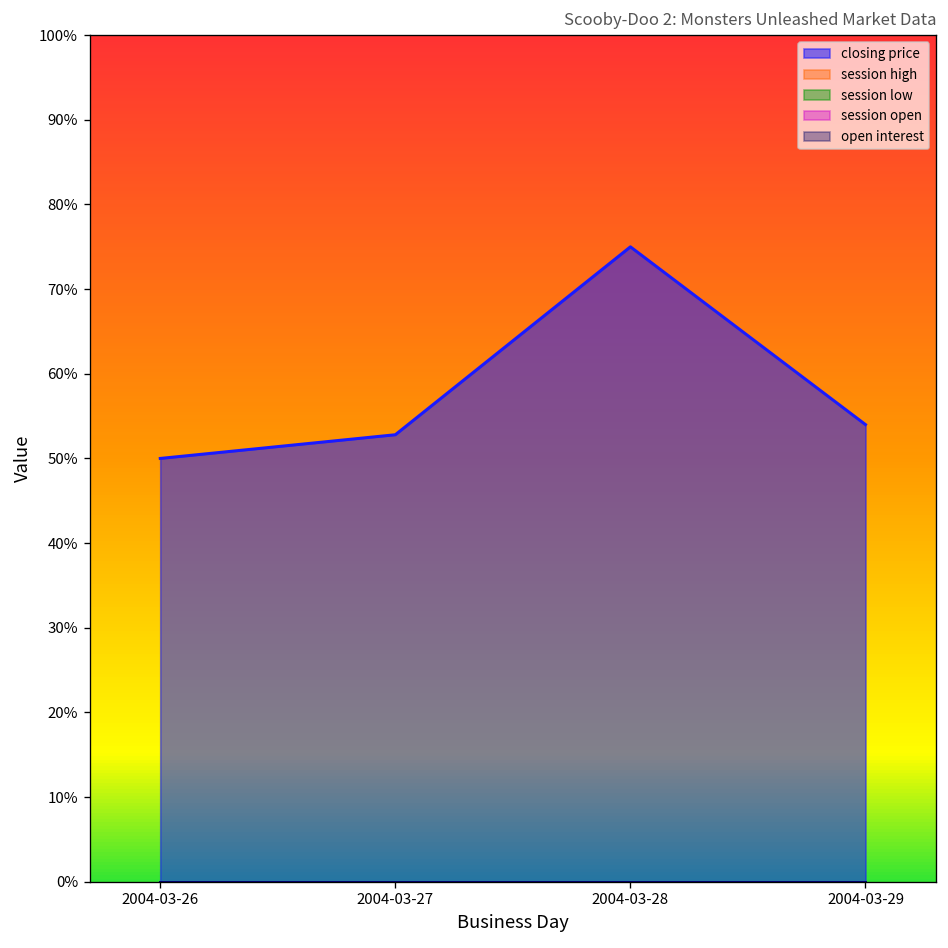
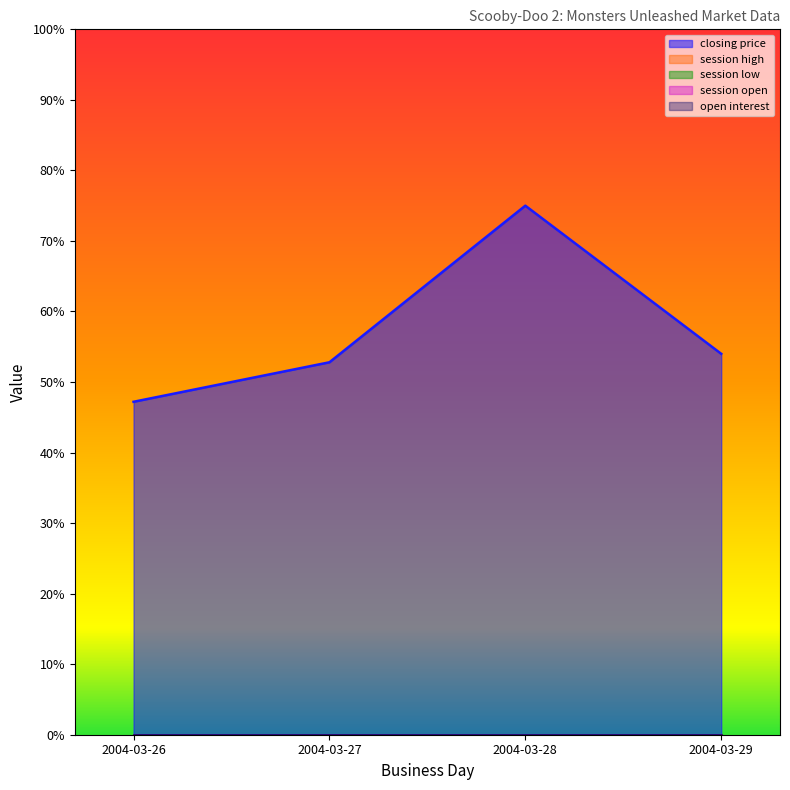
  {
    "closing price": {
-     "2004-03-26": "50%",
+     "2004-03-26": "47%",
      "2004-03-27": "53%",
      "2004-03-28": "75%",
      "2004-03-29": "54%"
    },
    "open interest": {
      "2004-03-26": "0%",
      "2004-03-27": "0%",
      "2004-03-28": "0%",
      "2004-03-29": "0%"
    }
  }
